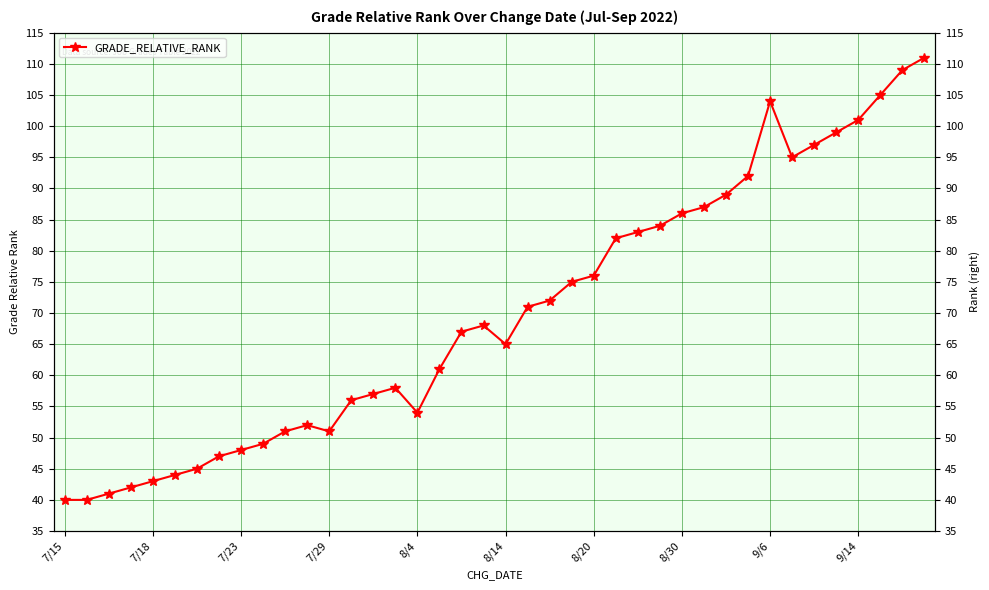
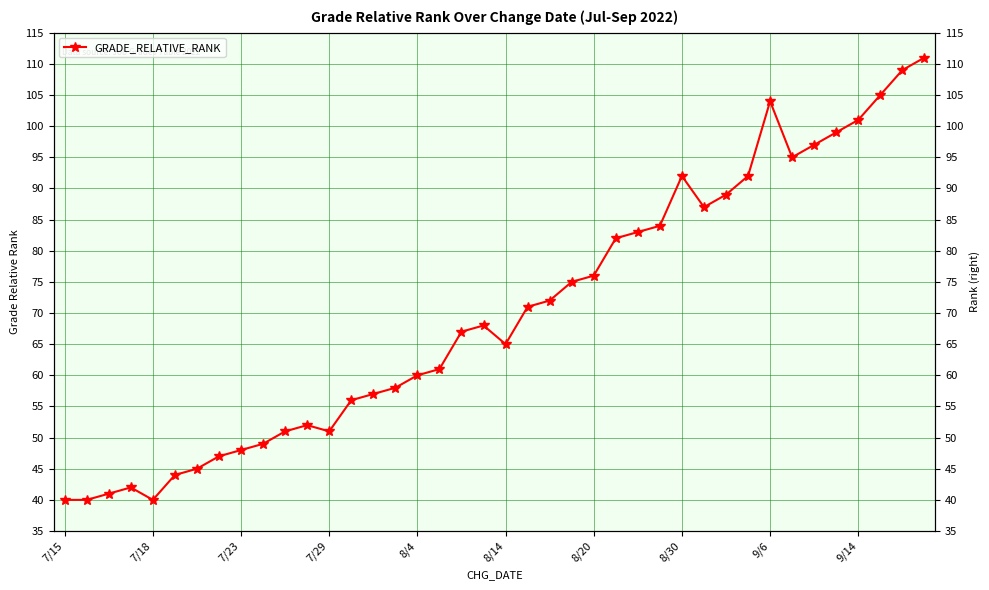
  {
-   "7/18": 43,
+   "7/18": 40,
    "7/23": 48,
    "7/29": 51,
-   "8/4": 54,
+   "8/4": 60,
    "8/14": 65,
    "8/20": 76,
-   "8/30": 86,
+   "8/30": 92,
    "9/6": 104,
    "9/14": 101
  }
